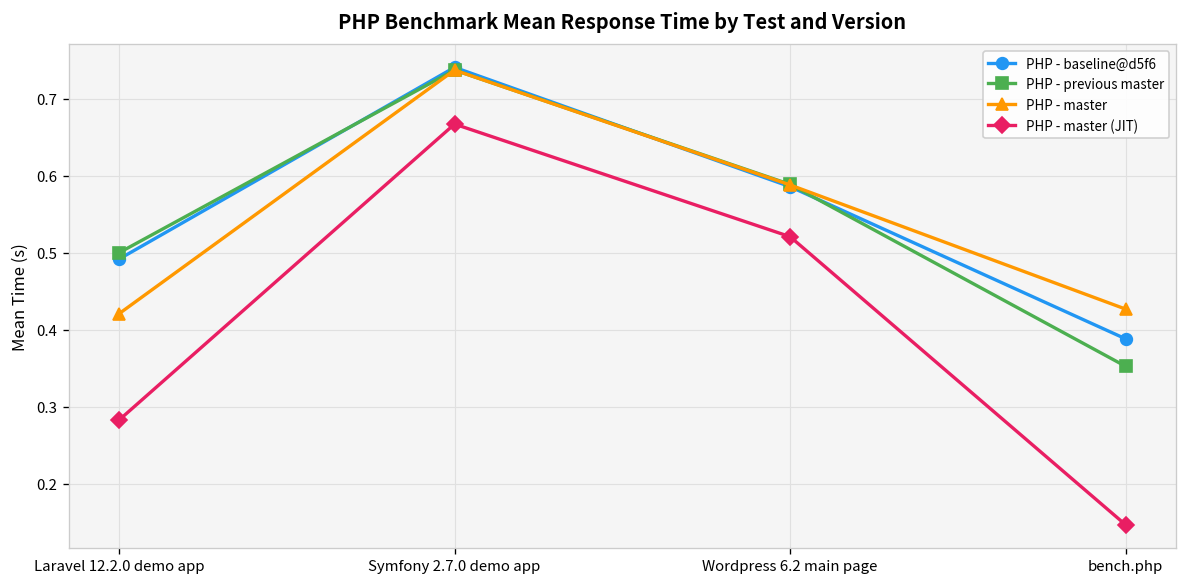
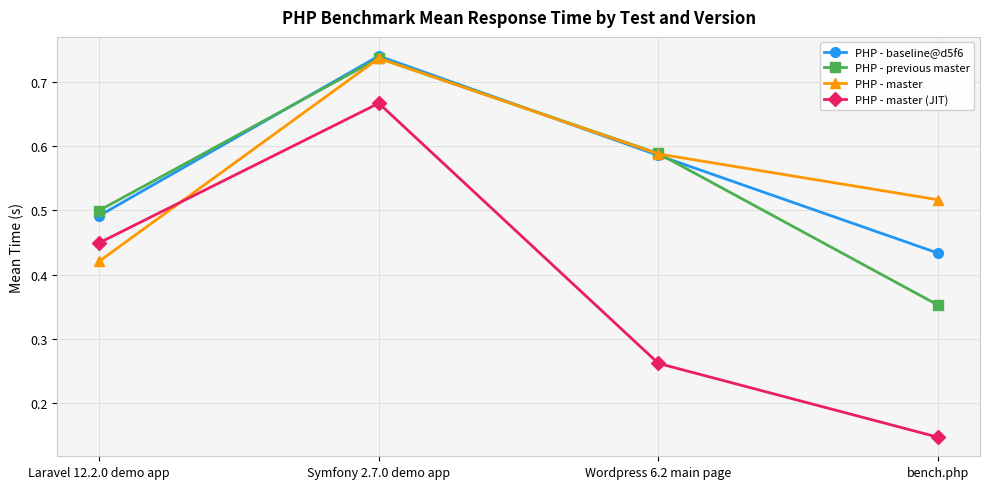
  {
    "PHP - baseline@d5f6": {
      "Laravel 12.2.0 demo app": 0.49,
-     "bench.php": 0.39
+     "bench.php": 0.43
    },
    "PHP - previous master": {
      "Laravel 12.2.0 demo app": 0.50,
      "bench.php": 0.35
    },
    "PHP - master": {
      "Laravel 12.2.0 demo app": 0.42,
-     "bench.php": 0.43
+     "bench.php": 0.52
    },
    "PHP - master (JIT)": {
-     "Laravel 12.2.0 demo app": 0.28,
+     "Laravel 12.2.0 demo app": 0.45,
      "Symfony 2.7.0 demo app": 0.67,
-     "Wordpress 6.2 main page": 0.52,
+     "Wordpress 6.2 main page": 0.26,
      "bench.php": 0.15
    }
  }
